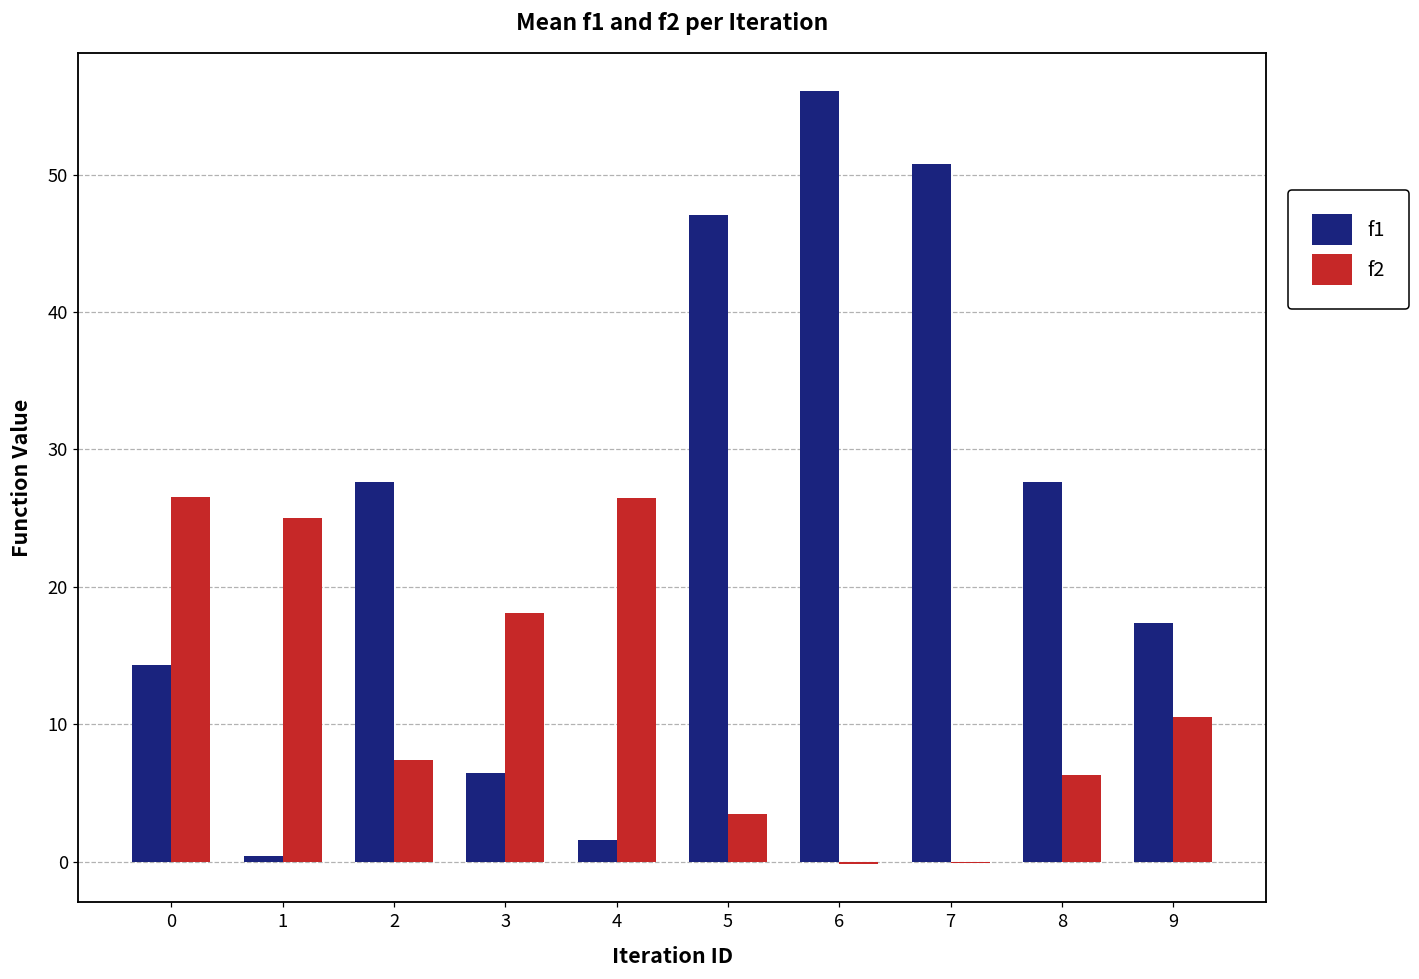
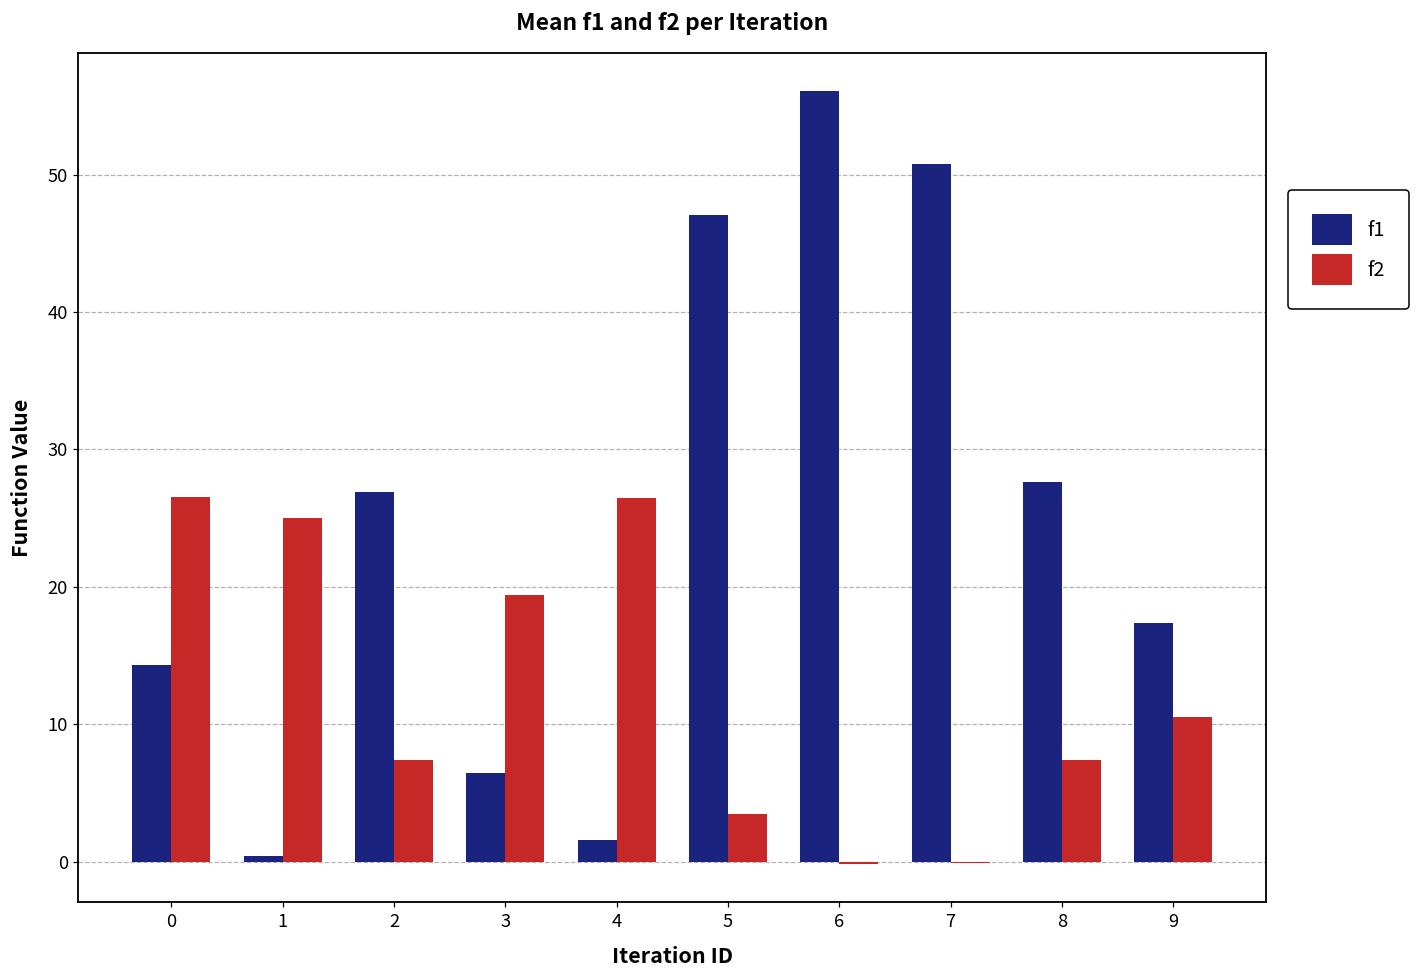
  {
    "f1": {
      "0": 14.3,
      "1": 0.4,
-     "2": 27.6,
+     "2": 26.9,
      "3": 6.5,
      "4": 1.6,
      "5": 47.1,
      "6": 56.1,
      "7": 50.7,
      "8": 27.6,
      "9": 17.3
    },
    "f2": {
      "0": 26.5,
      "1": 25.0,
      "2": 7.4,
-     "3": 18.1,
+     "3": 19.4,
      "4": 26.5,
      "5": 3.5,
-     "8": 6.3,
+     "8": 7.4,
      "9": 10.5
    }
  }
